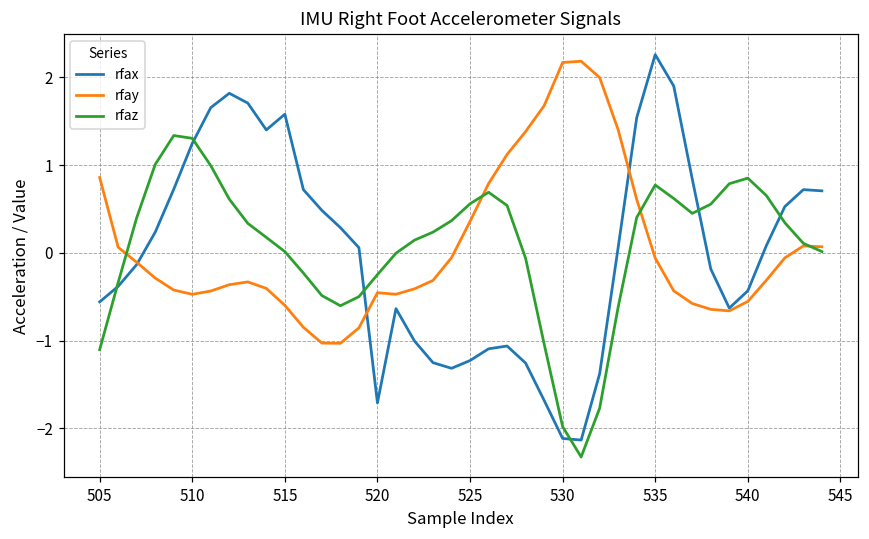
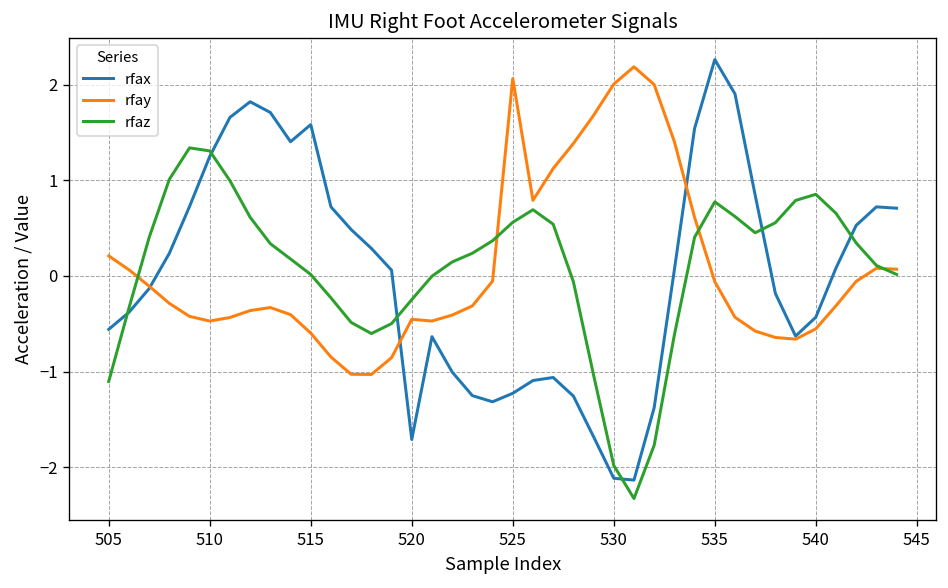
  {
    "rfax": {
      "505": -0.6,
      "510": 1.2,
      "515": 1.6,
      "520": -1.7,
      "525": -1.2,
      "530": -2.1,
      "535": 2.3,
      "540": -0.4
    },
    "rfay": {
-     "505": 0.9,
+     "505": 0.2,
      "510": -0.5,
      "515": -0.6,
      "520": -0.5,
-     "525": 0.4,
-     "530": 2.2,
+     "525": 2.1,
+     "530": 2.0,
      "535": -0.1,
      "540": -0.6
    },
    "rfaz": {
      "505": -1.1,
      "510": 1.3,
      "515": 0.0,
      "520": -0.2,
      "525": 0.6,
      "530": -2.0,
      "535": 0.8,
      "540": 0.9
    }
  }
